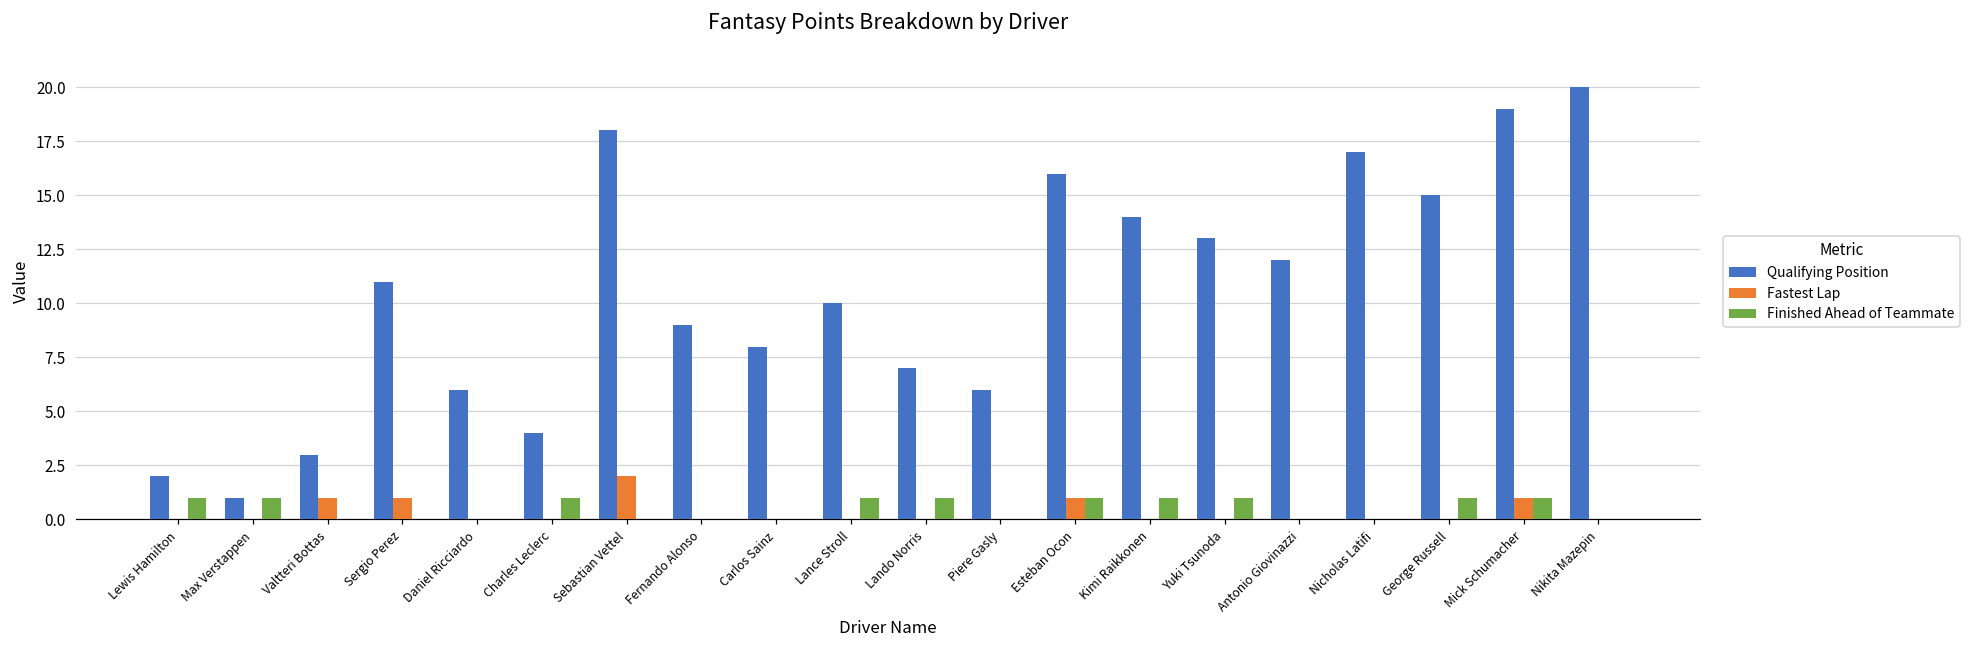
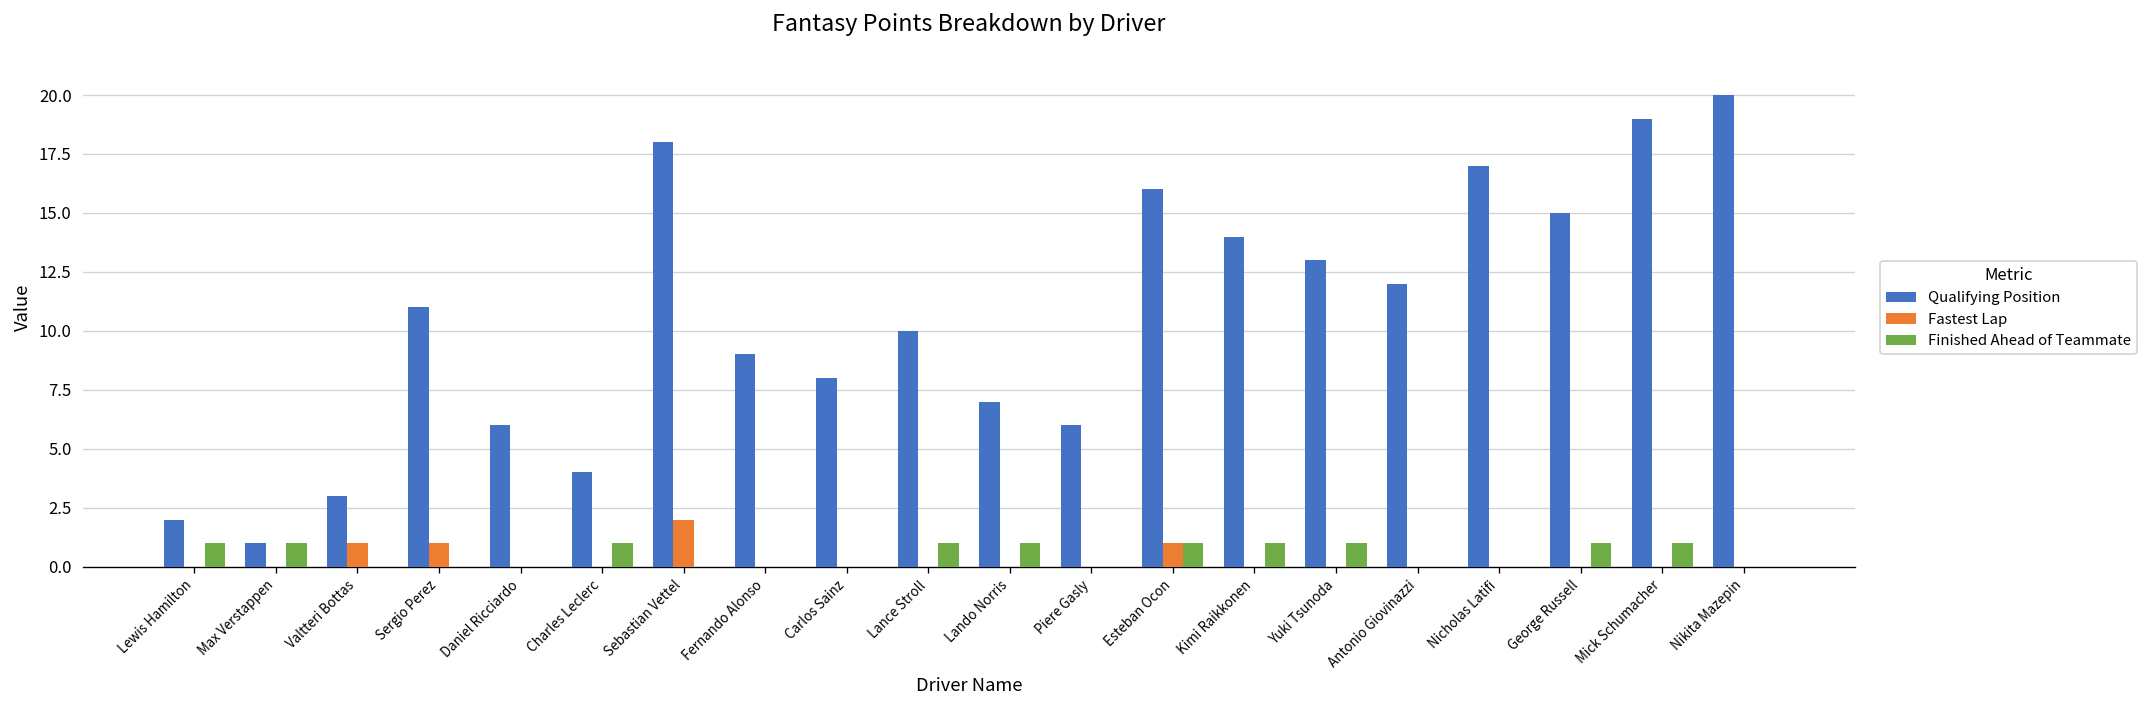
  {
    "Qualifying Position": {
      "Lewis Hamilton": 2,
      "Max Verstappen": 1,
      "Valtteri Bottas": 3,
      "Sergio Perez": 11,
      "Daniel Ricciardo": 6,
      "Charles Leclerc": 4,
      "Sebastian Vettel": 18,
      "Fernando Alonso": 9,
      "Carlos Sainz": 8,
      "Lance Stroll": 10,
      "Lando Norris": 7,
      "Piere Gasly": 6,
      "Esteban Ocon": 16,
      "Kimi Raikkonen": 14,
      "Yuki Tsunoda": 13,
      "Antonio Giovinazzi": 12,
      "Nicholas Latifi": 17,
      "George Russell": 15,
      "Mick Schumacher": 19,
      "Nikita Mazepin": 20
    },
    "Fastest Lap": {
      "Lewis Hamilton": 0,
      "Max Verstappen": 0,
      "Valtteri Bottas": 1,
      "Sergio Perez": 1,
      "Daniel Ricciardo": 0,
      "Charles Leclerc": 0,
      "Sebastian Vettel": 2,
      "Fernando Alonso": 0,
      "Carlos Sainz": 0,
      "Lance Stroll": 0,
      "Lando Norris": 0,
      "Piere Gasly": 0,
      "Esteban Ocon": 1,
      "Kimi Raikkonen": 0,
      "Yuki Tsunoda": 0,
      "Antonio Giovinazzi": 0,
      "Nicholas Latifi": 0,
      "George Russell": 0,
-     "Mick Schumacher": 1,
+     "Mick Schumacher": 0,
      "Nikita Mazepin": 0
    },
    "Finished Ahead of Teammate": {
      "Lewis Hamilton": 1,
      "Max Verstappen": 1,
      "Valtteri Bottas": 0,
      "Sergio Perez": 0,
      "Daniel Ricciardo": 0,
      "Charles Leclerc": 1,
      "Sebastian Vettel": 0,
      "Fernando Alonso": 0,
      "Carlos Sainz": 0,
      "Lance Stroll": 1,
      "Lando Norris": 1,
      "Piere Gasly": 0,
      "Esteban Ocon": 1,
      "Kimi Raikkonen": 1,
      "Yuki Tsunoda": 1,
      "Antonio Giovinazzi": 0,
      "Nicholas Latifi": 0,
      "George Russell": 1,
      "Mick Schumacher": 1,
      "Nikita Mazepin": 0
    }
  }
